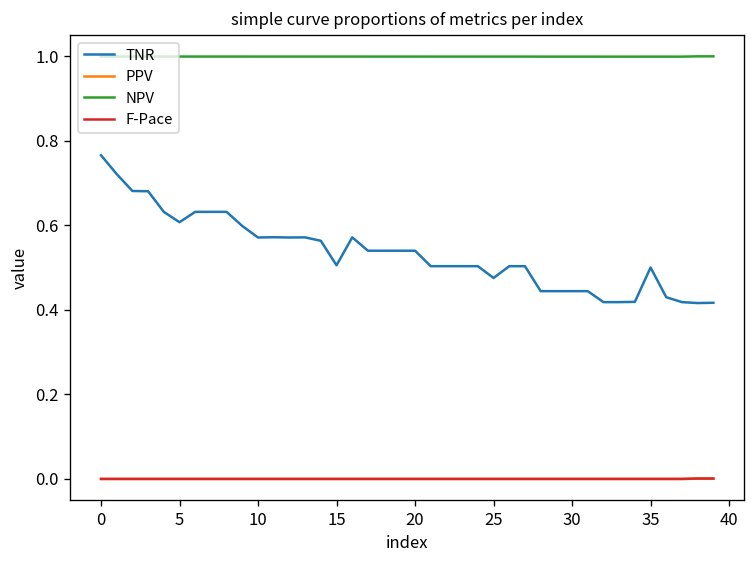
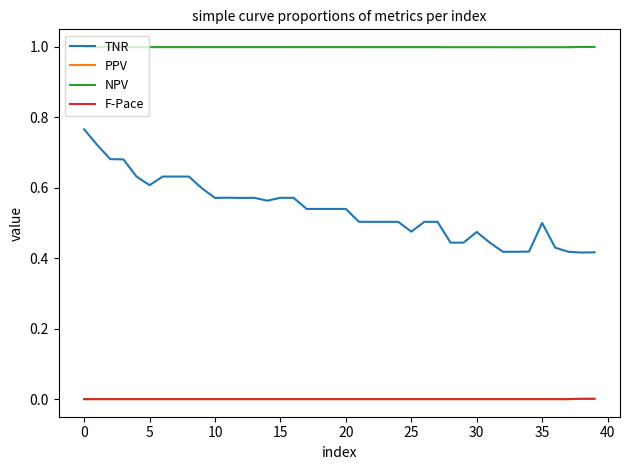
  {
    "TNR": {
      "0": 0.77,
      "5": 0.61,
      "10": 0.57,
-     "15": 0.51,
+     "15": 0.57,
      "20": 0.54,
      "25": 0.48,
-     "30": 0.44,
+     "30": 0.47,
      "35": 0.50
    },
    "F-Pace": {
      "0": 0.00,
      "5": 0.00,
      "10": 0.00,
      "15": 0.00,
      "20": 0.00,
      "25": 0.00,
      "30": 0.00,
      "35": 0.00
    },
    "NPV": {
      "5": 1.00,
      "10": 1.00,
      "15": 1.00,
      "20": 1.00,
      "25": 1.00,
      "30": 1.00,
      "35": 1.00
    }
  }
